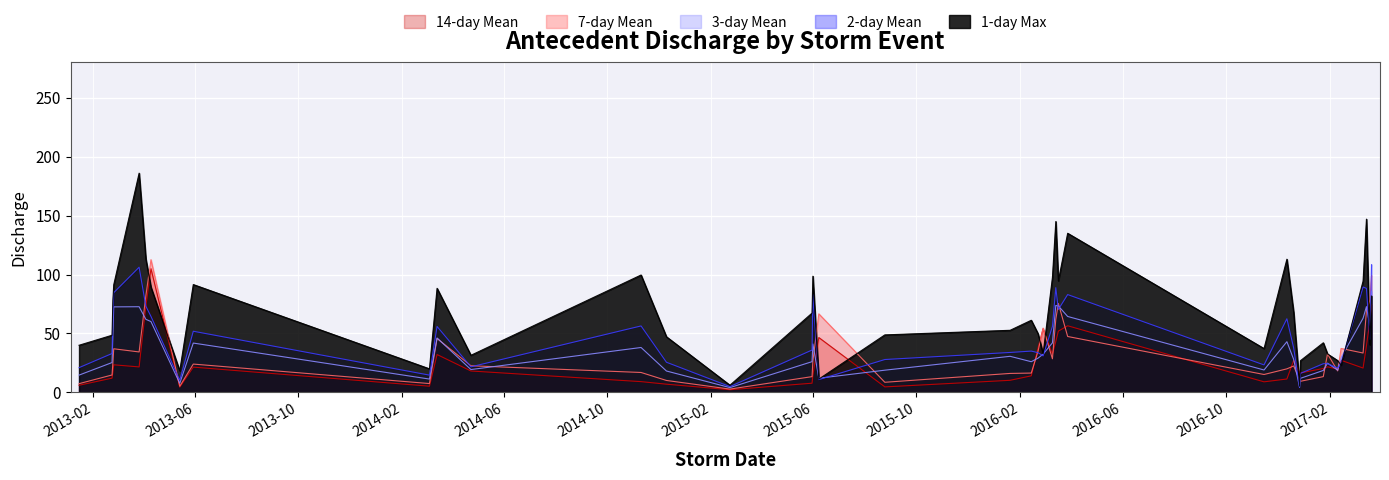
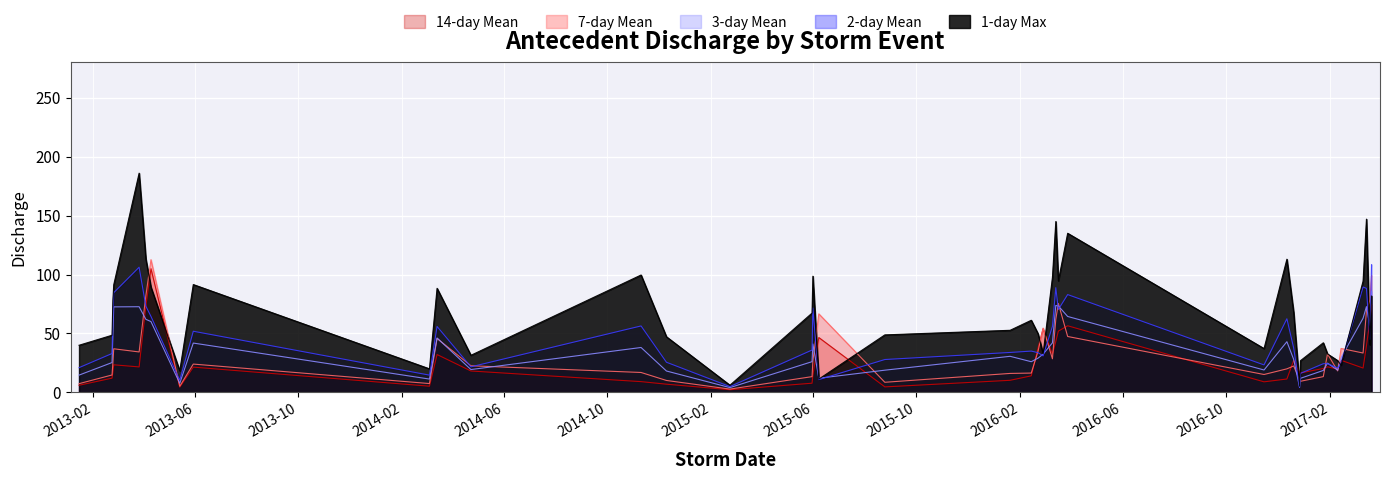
  {
    "3-day Mean": {
      "2015-06": 41
    },
    "2-day Mean": {
-     "2015-06": 83
+     "2015-06": 72
    },
    "1-day Max": {
      "2015-06": 99
    }
  }
